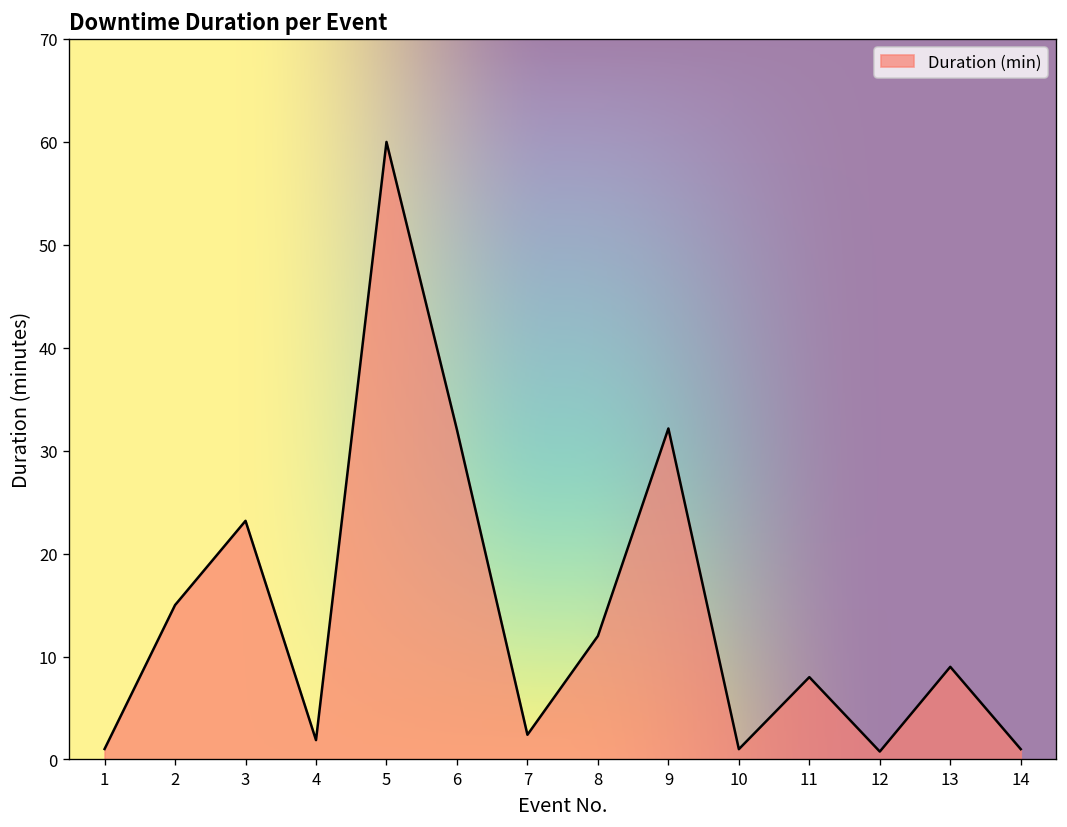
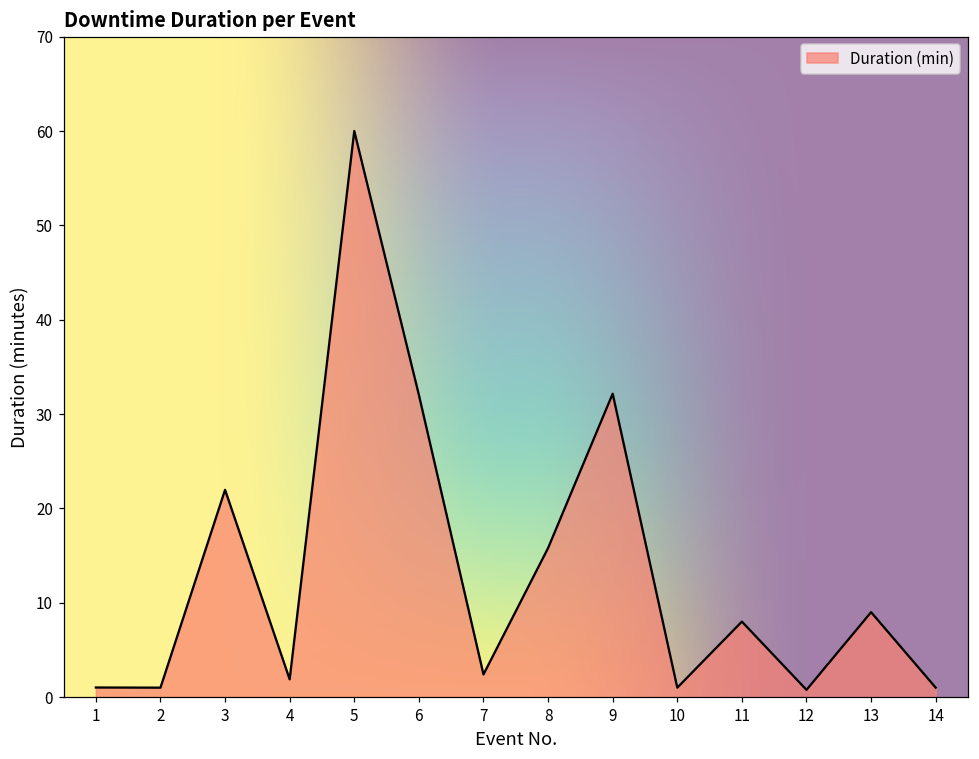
  {
    "1": 1,
-   "2": 15,
-   "3": 23,
+   "2": 1,
+   "3": 22,
    "4": 2,
    "5": 60,
    "6": 32,
    "7": 2,
-   "8": 12,
+   "8": 16,
    "9": 32,
    "10": 1,
    "11": 8,
    "12": 1,
    "13": 9,
    "14": 1
  }
